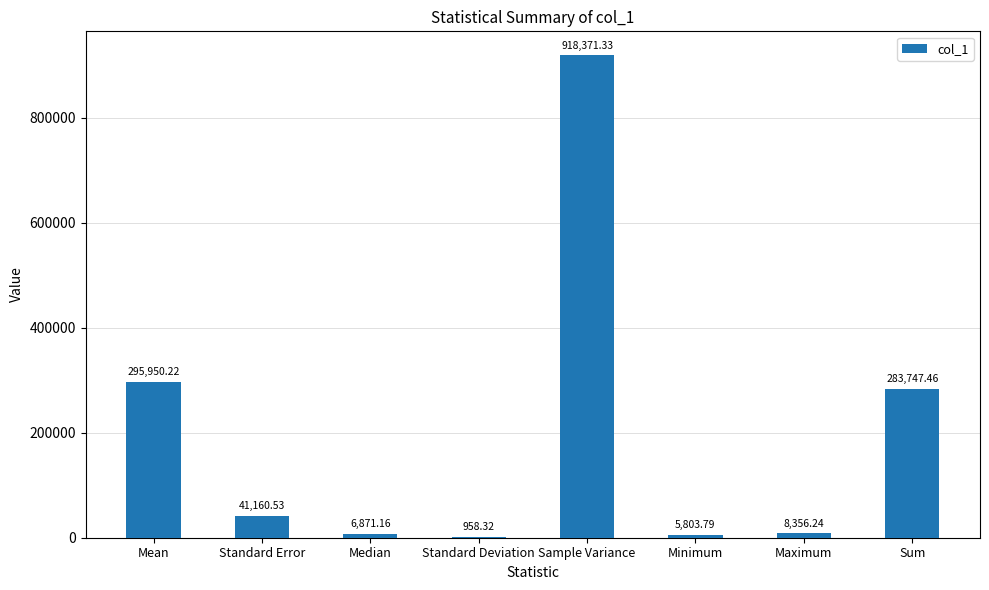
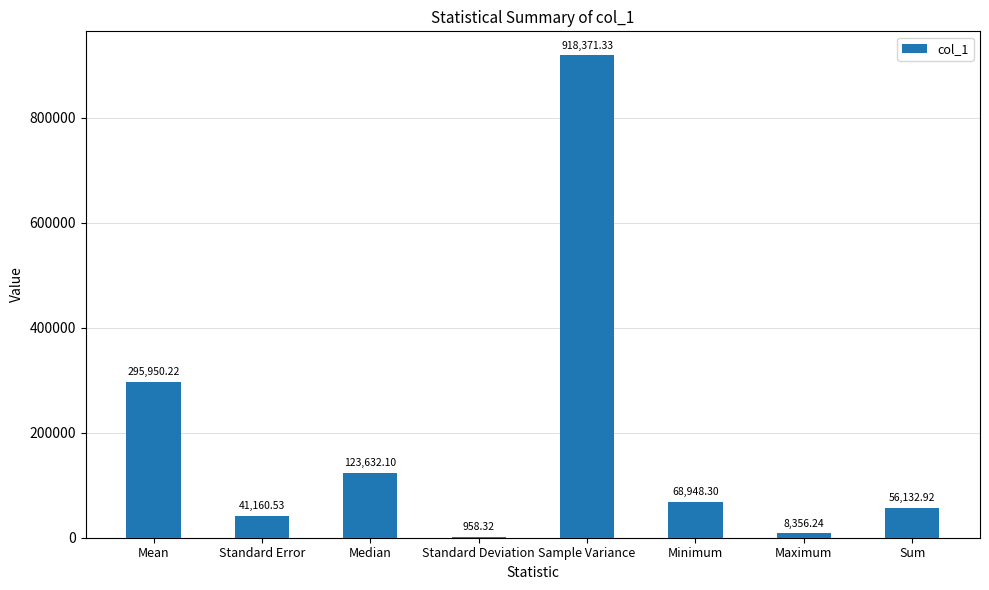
  {
    "Mean": "295,950.22",
    "Standard Error": "41,160.53",
-   "Median": "6,871.16",
+   "Median": "123,632.10",
    "Standard Deviation": "958.32",
    "Sample Variance": "918,371.33",
-   "Minimum": "5,803.79",
+   "Minimum": "68,948.30",
    "Maximum": "8,356.24",
-   "Sum": "283,747.46"
+   "Sum": "56,132.92"
  }
